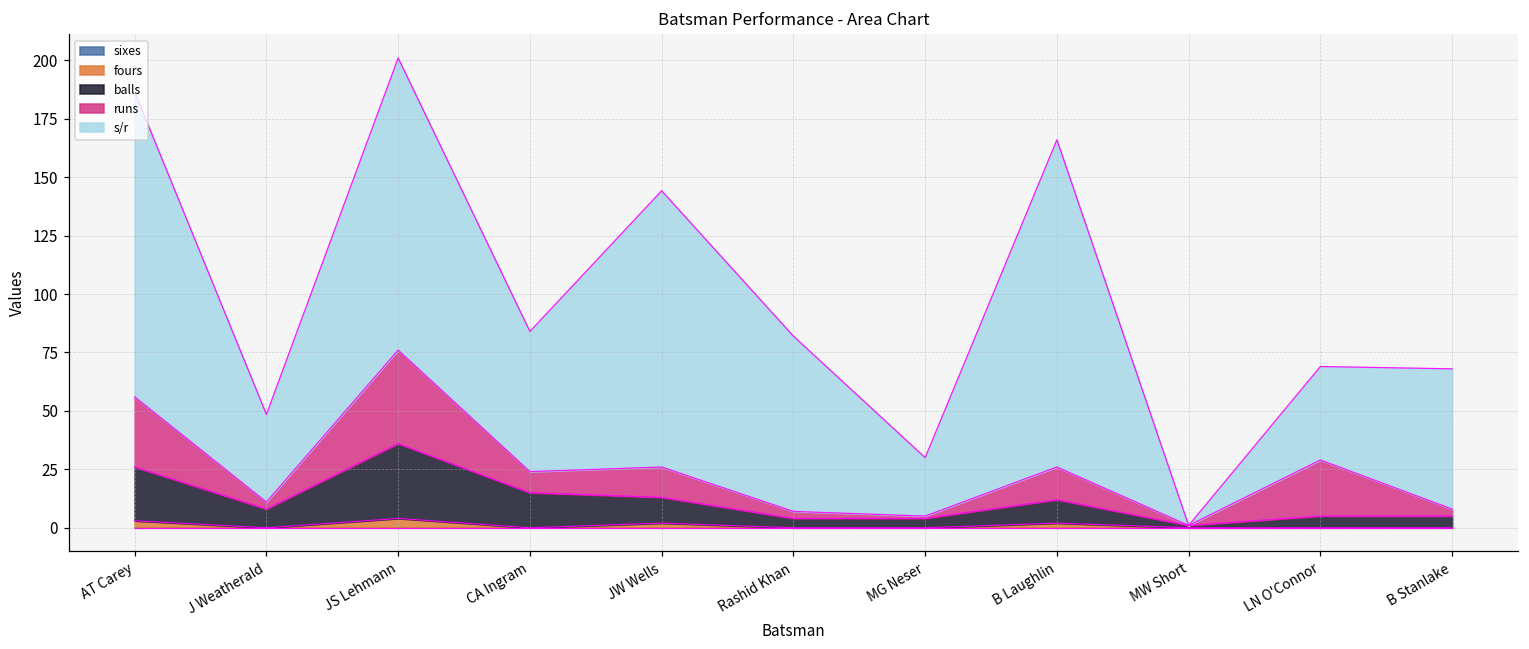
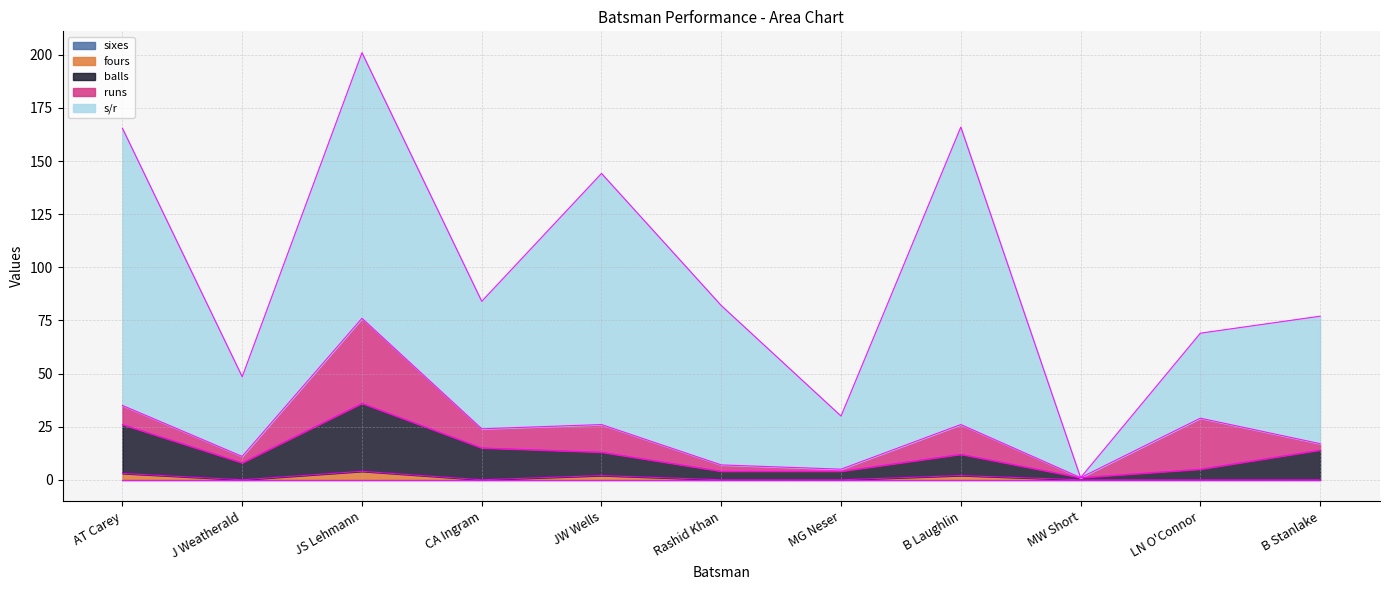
  {
    "sixes": {
      "AT Carey": 0,
      "JS Lehmann": 0,
      "JW Wells": 0,
      "B Laughlin": 0
    },
    "fours": {
      "AT Carey": 3,
      "JS Lehmann": 4,
      "JW Wells": 2,
      "B Laughlin": 2
    },
    "balls": {
      "AT Carey": 23,
      "J Weatherald": 8,
      "JS Lehmann": 32,
      "CA Ingram": 15,
      "JW Wells": 11,
      "Rashid Khan": 4,
      "B Laughlin": 10,
      "LN O'Connor": 5,
-     "B Stanlake": 5
+     "B Stanlake": 14
    },
    "runs": {
-     "AT Carey": 30,
+     "AT Carey": 9,
      "J Weatherald": 3,
      "JS Lehmann": 40,
      "CA Ingram": 9,
      "JW Wells": 13,
      "Rashid Khan": 3,
      "B Laughlin": 14,
      "LN O'Connor": 24,
      "B Stanlake": 3
    },
    "s/r": {
      "J Weatherald": 38,
      "JS Lehmann": 125,
      "CA Ingram": 60,
      "JW Wells": 118,
      "Rashid Khan": 75,
      "MG Neser": 25,
      "B Laughlin": 140,
      "LN O'Connor": 40,
      "B Stanlake": 60
    }
  }
